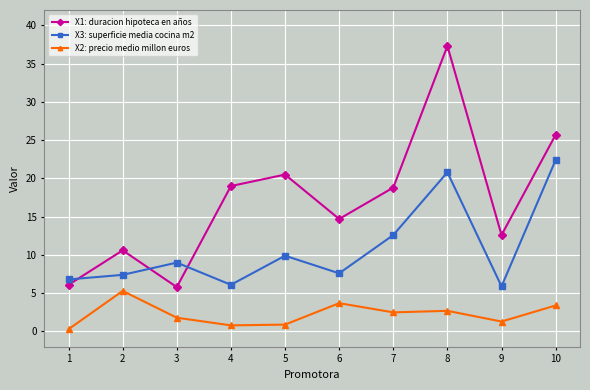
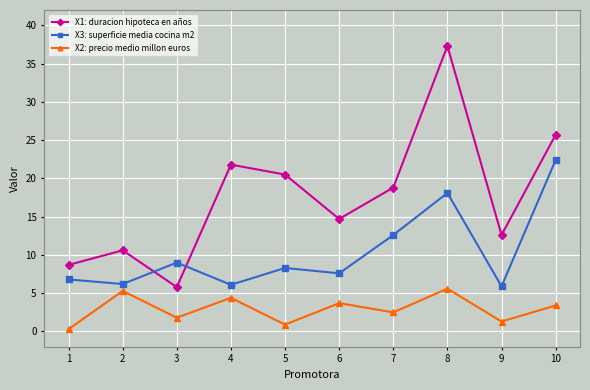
  {
    "X1: duracion hipoteca en años": {
-     "1": 6,
+     "1": 9,
      "2": 11,
      "3": 6,
-     "4": 19,
+     "4": 22,
      "5": 21,
      "6": 15,
      "7": 19,
      "8": 37,
      "9": 13,
      "10": 26
    },
    "X3: superficie media cocina m2": {
      "1": 7,
-     "2": 7,
+     "2": 6,
      "3": 9,
      "4": 6,
-     "5": 10,
+     "5": 8,
      "6": 8,
      "7": 13,
-     "8": 21,
+     "8": 18,
      "9": 6,
      "10": 22
    },
    "X2: precio medio millon euros": {
      "1": 0,
      "2": 5,
      "3": 2,
-     "4": 1,
+     "4": 4,
      "5": 1,
      "6": 4,
      "7": 3,
-     "8": 3,
+     "8": 6,
      "9": 1,
      "10": 3
    }
  }
